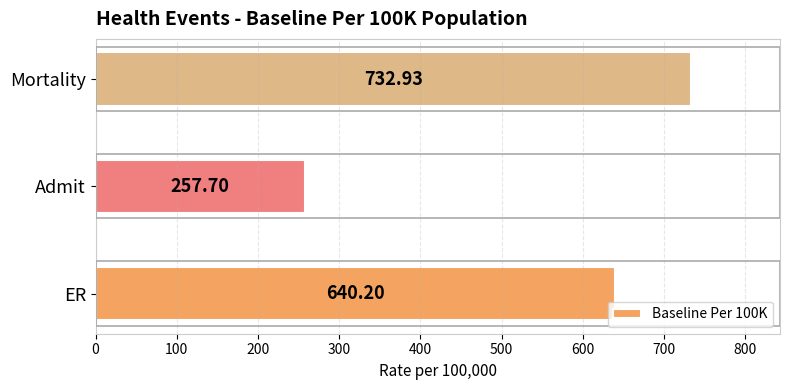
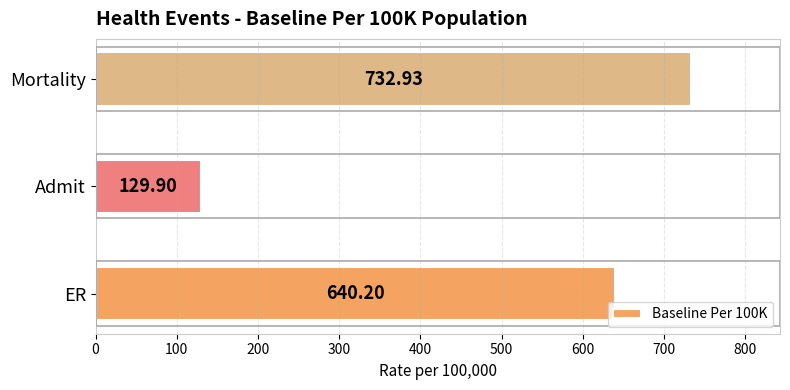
  {
    "Mortality": 732.93,
-   "Admit": 257.70,
+   "Admit": 129.90,
    "ER": 640.20
  }
